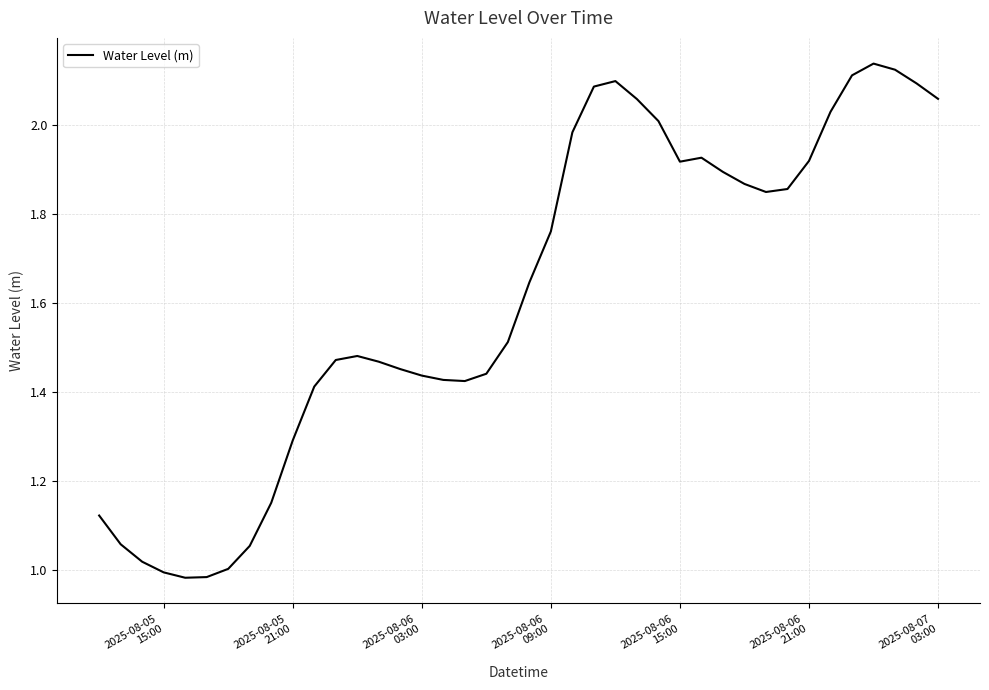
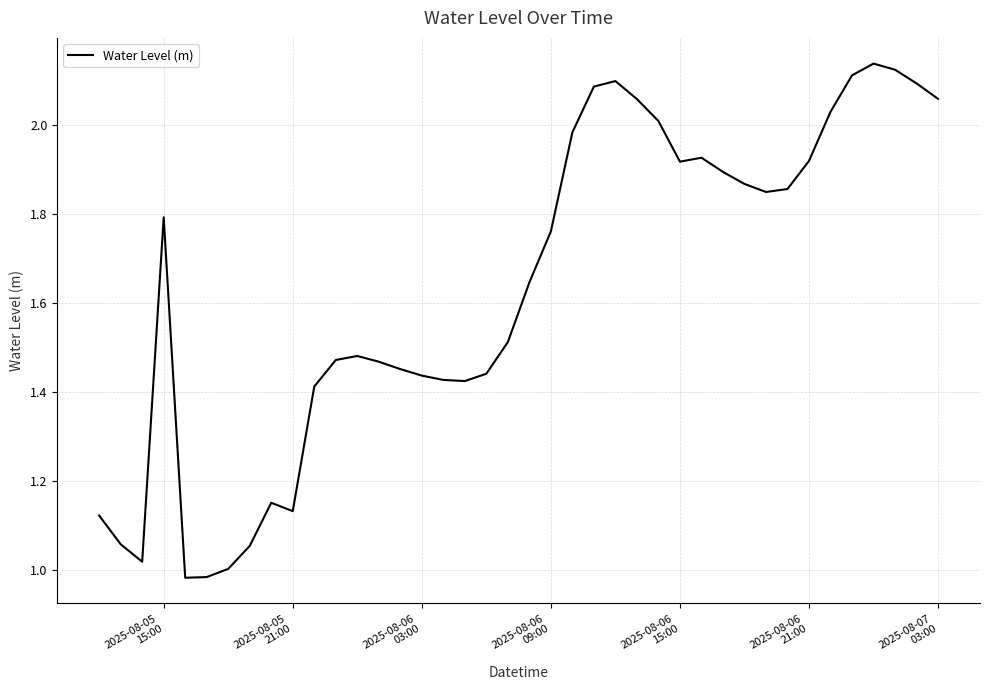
  {
-   "2025-08-05 15:00": 0.99,
-   "2025-08-05 21:00": 1.29,
+   "2025-08-05 15:00": 1.79,
+   "2025-08-05 21:00": 1.13,
    "2025-08-06 03:00": 1.44,
    "2025-08-06 09:00": 1.76,
    "2025-08-06 15:00": 1.92,
    "2025-08-06 21:00": 1.92,
    "2025-08-07 03:00": 2.06
  }
